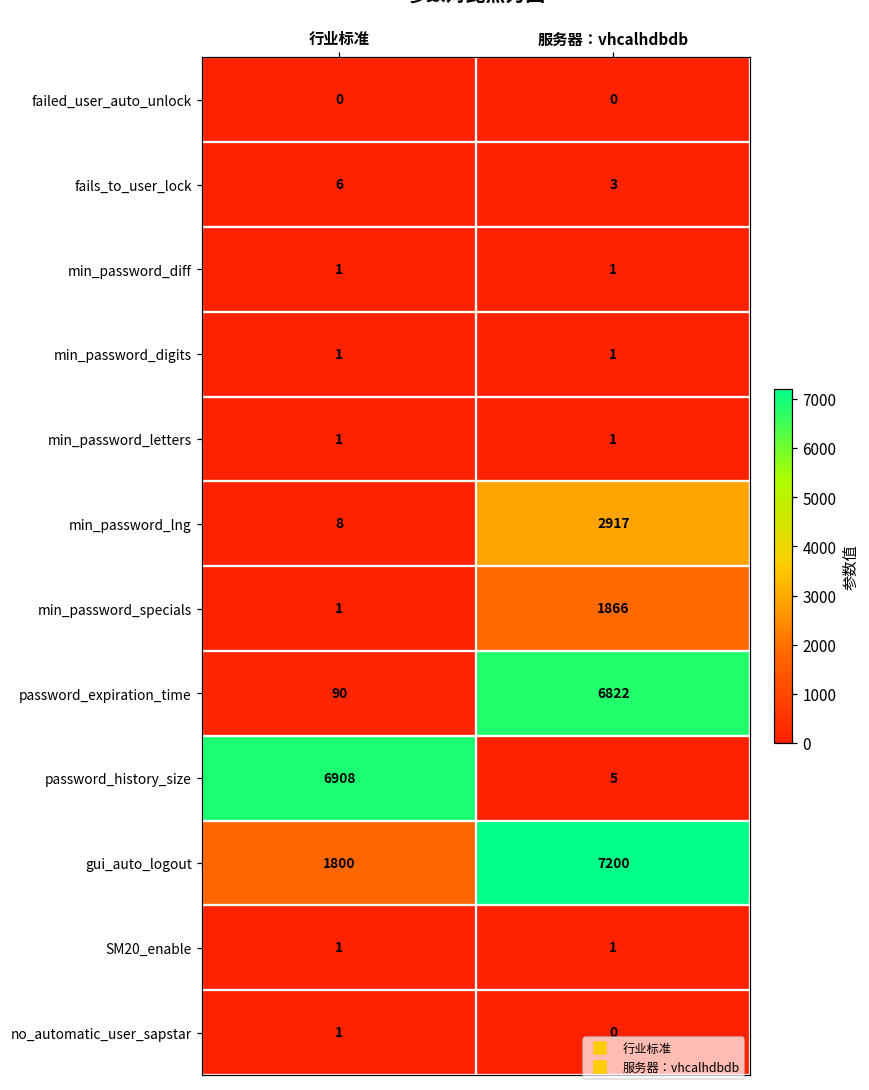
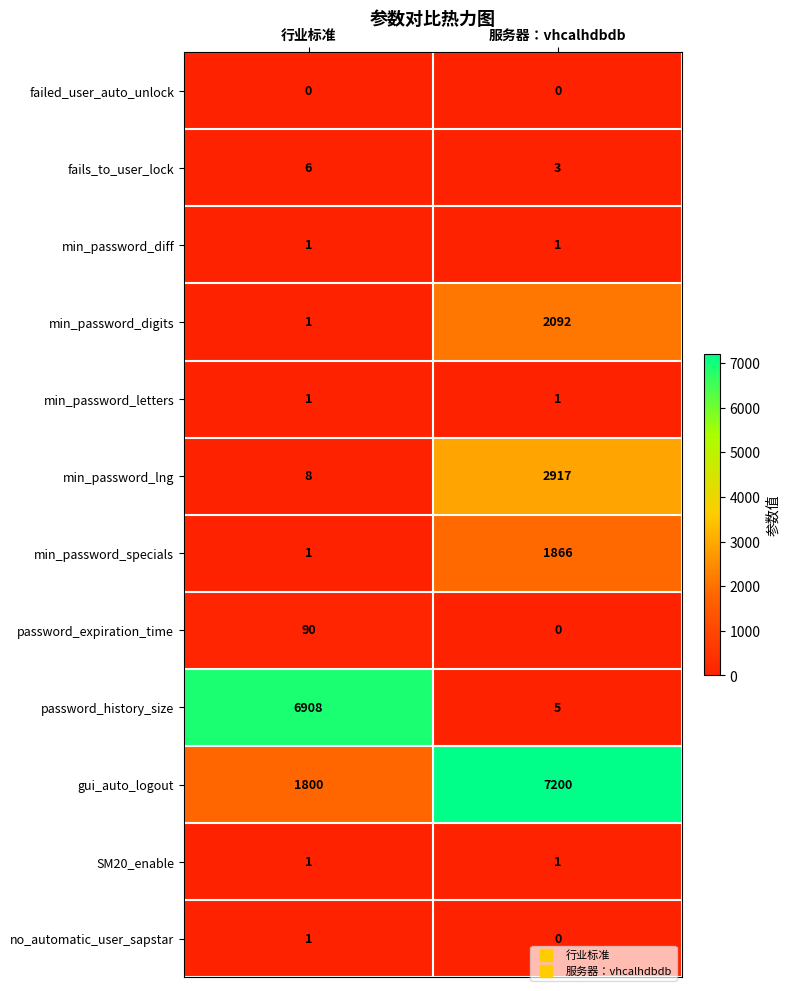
  {
    "failed_user_auto_unlock": {
      "行业标准": 0,
      "服务器：vhcalhdbdb": 0
    },
    "fails_to_user_lock": {
      "行业标准": 6,
      "服务器：vhcalhdbdb": 3
    },
    "min_password_diff": {
      "行业标准": 1,
      "服务器：vhcalhdbdb": 1
    },
    "min_password_digits": {
      "行业标准": 1,
-     "服务器：vhcalhdbdb": 1
+     "服务器：vhcalhdbdb": 2092
    },
    "min_password_letters": {
      "行业标准": 1,
      "服务器：vhcalhdbdb": 1
    },
    "min_password_lng": {
      "行业标准": 8,
      "服务器：vhcalhdbdb": 2917
    },
    "min_password_specials": {
      "行业标准": 1,
      "服务器：vhcalhdbdb": 1866
    },
    "password_expiration_time": {
      "行业标准": 90,
-     "服务器：vhcalhdbdb": 6822
+     "服务器：vhcalhdbdb": 0
    },
    "password_history_size": {
      "行业标准": 6908,
      "服务器：vhcalhdbdb": 5
    },
    "gui_auto_logout": {
      "行业标准": 1800,
      "服务器：vhcalhdbdb": 7200
    },
    "SM20_enable": {
      "行业标准": 1,
      "服务器：vhcalhdbdb": 1
    },
    "no_automatic_user_sapstar": {
      "行业标准": 1,
      "服务器：vhcalhdbdb": 0
    }
  }
